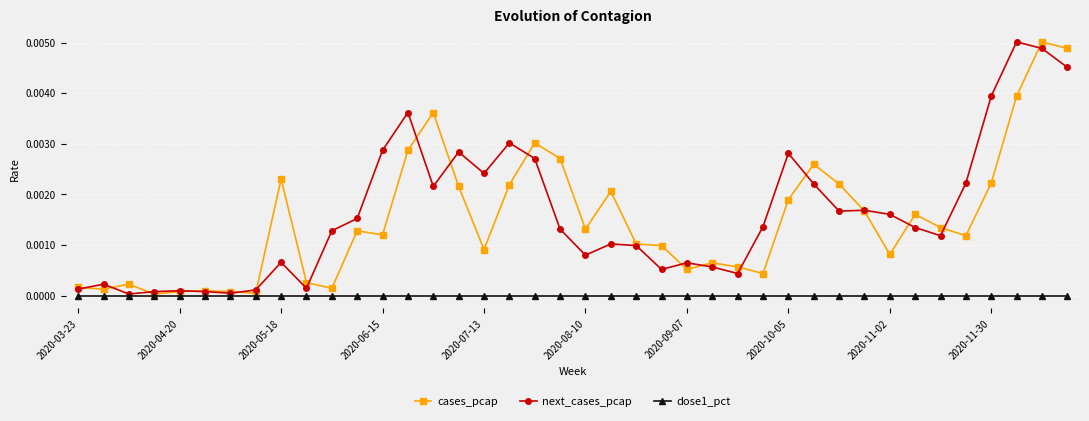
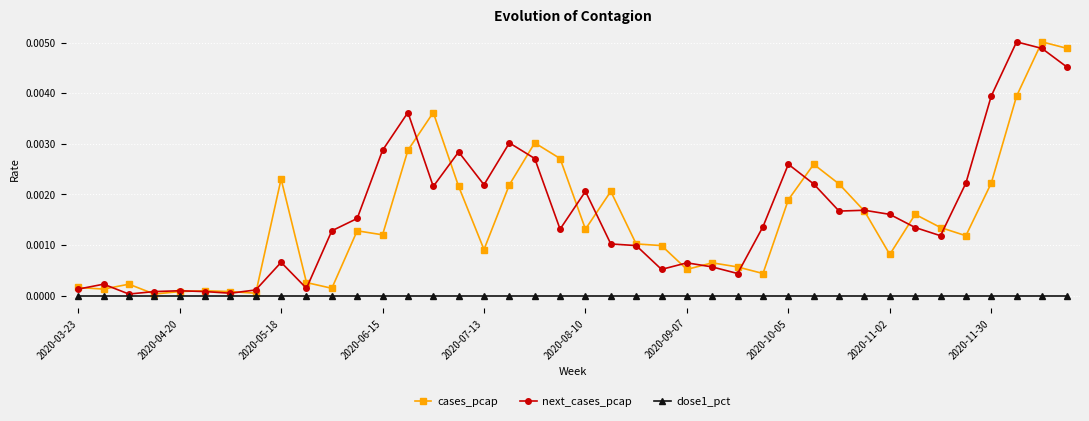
  {
    "cases_pcap": {
      "2020-05-18": 0.0023,
      "2020-06-15": 0.0012,
      "2020-07-13": 0.0009,
      "2020-08-10": 0.0013,
      "2020-09-07": 0.0005,
      "2020-10-05": 0.0019,
      "2020-11-02": 0.0008,
      "2020-11-30": 0.0022
    },
    "next_cases_pcap": {
      "2020-05-18": 0.0007,
      "2020-06-15": 0.0029,
-     "2020-07-13": 0.0024,
-     "2020-08-10": 0.0008,
+     "2020-07-13": 0.0022,
+     "2020-08-10": 0.0021,
      "2020-09-07": 0.0006,
-     "2020-10-05": 0.0028,
+     "2020-10-05": 0.0026,
      "2020-11-02": 0.0016,
      "2020-11-30": 0.0039
    },
    "dose1_pct": {
      "2020-03-23": 0.0000,
      "2020-04-20": 0.0000,
      "2020-05-18": 0.0000,
      "2020-06-15": 0.0000,
      "2020-07-13": 0.0000,
      "2020-08-10": 0.0000,
      "2020-09-07": 0.0000,
      "2020-10-05": 0.0000,
      "2020-11-02": 0.0000,
      "2020-11-30": 0.0000
    }
  }
